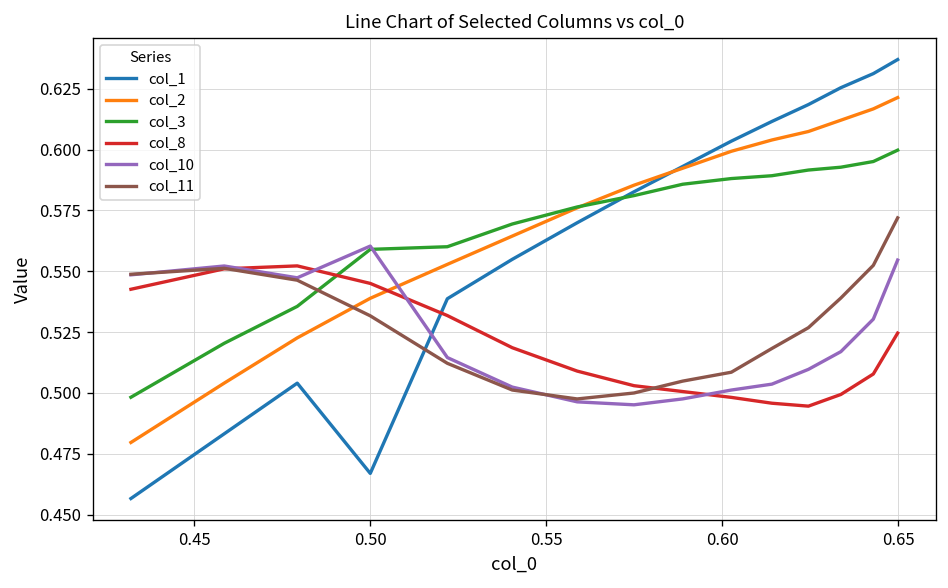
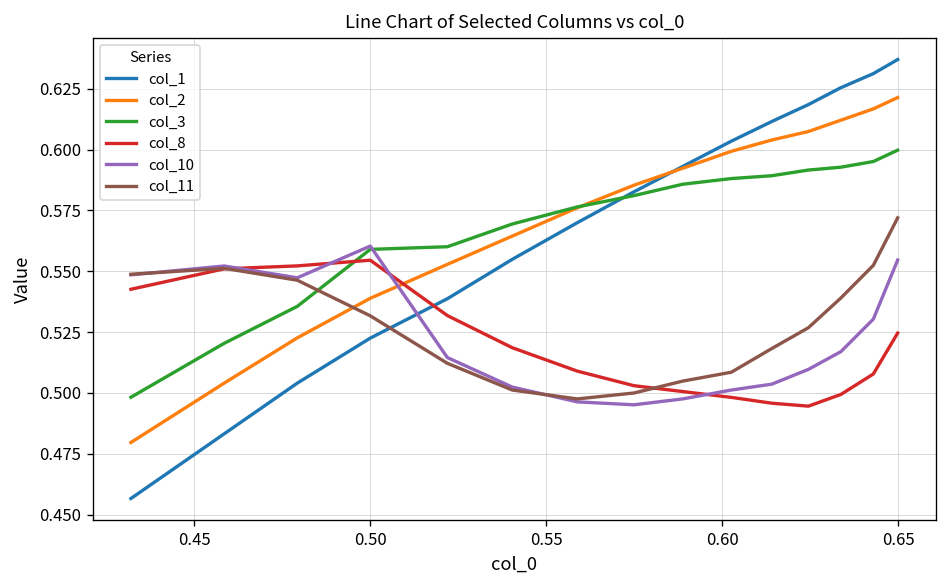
  {
    "col_1": {
-     "0.50": 0.467
+     "0.50": 0.523
    },
    "col_2": {
      "0.50": 0.539
    },
    "col_3": {
      "0.50": 0.559
    },
    "col_8": {
-     "0.50": 0.545
+     "0.50": 0.555
    },
    "col_10": {
      "0.50": 0.560
    },
    "col_11": {
      "0.50": 0.532
    }
  }
